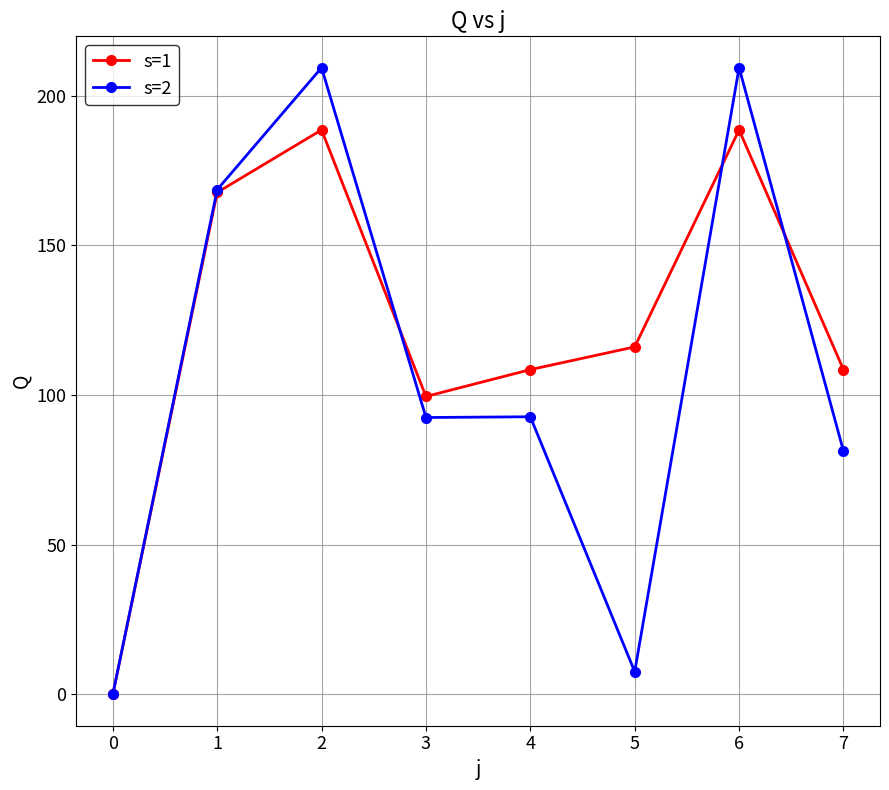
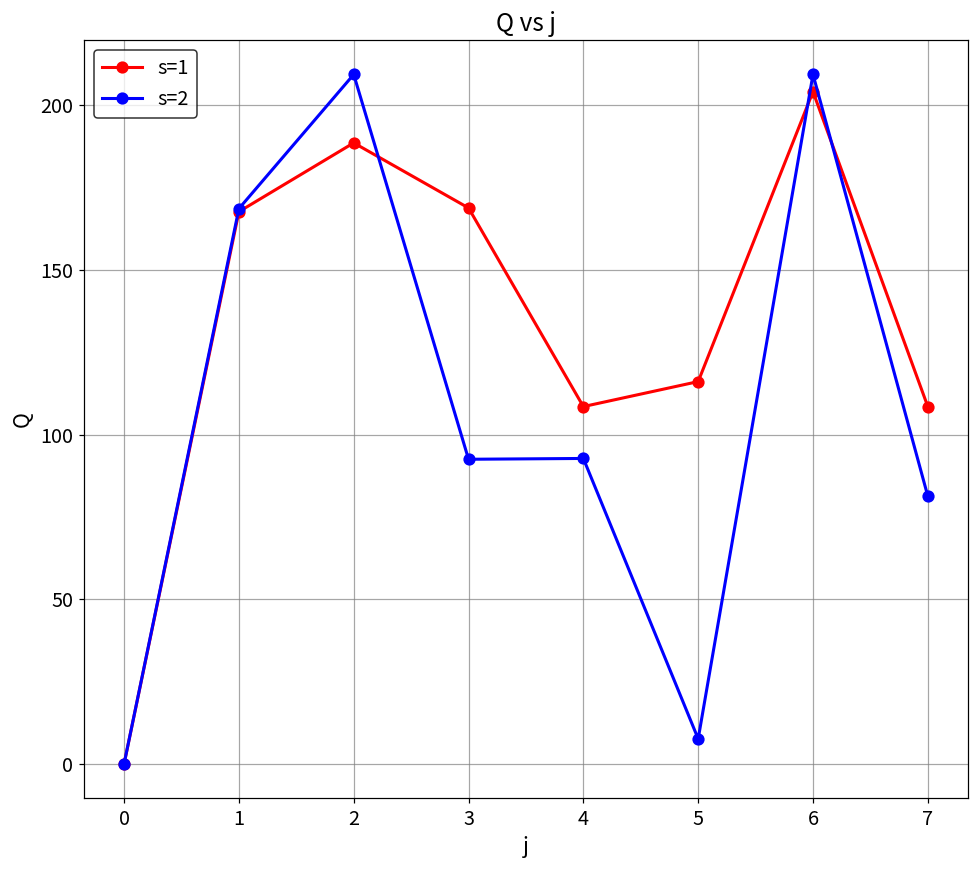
  {
    "s=1": {
      "1": 168,
      "2": 189,
-     "3": 100,
+     "3": 169,
      "4": 109,
      "5": 116,
-     "6": 189,
+     "6": 204,
      "7": 109
    },
    "s=2": {
      "1": 169,
      "2": 209,
      "3": 93,
      "4": 93,
      "5": 8,
      "6": 209,
      "7": 81
    }
  }
